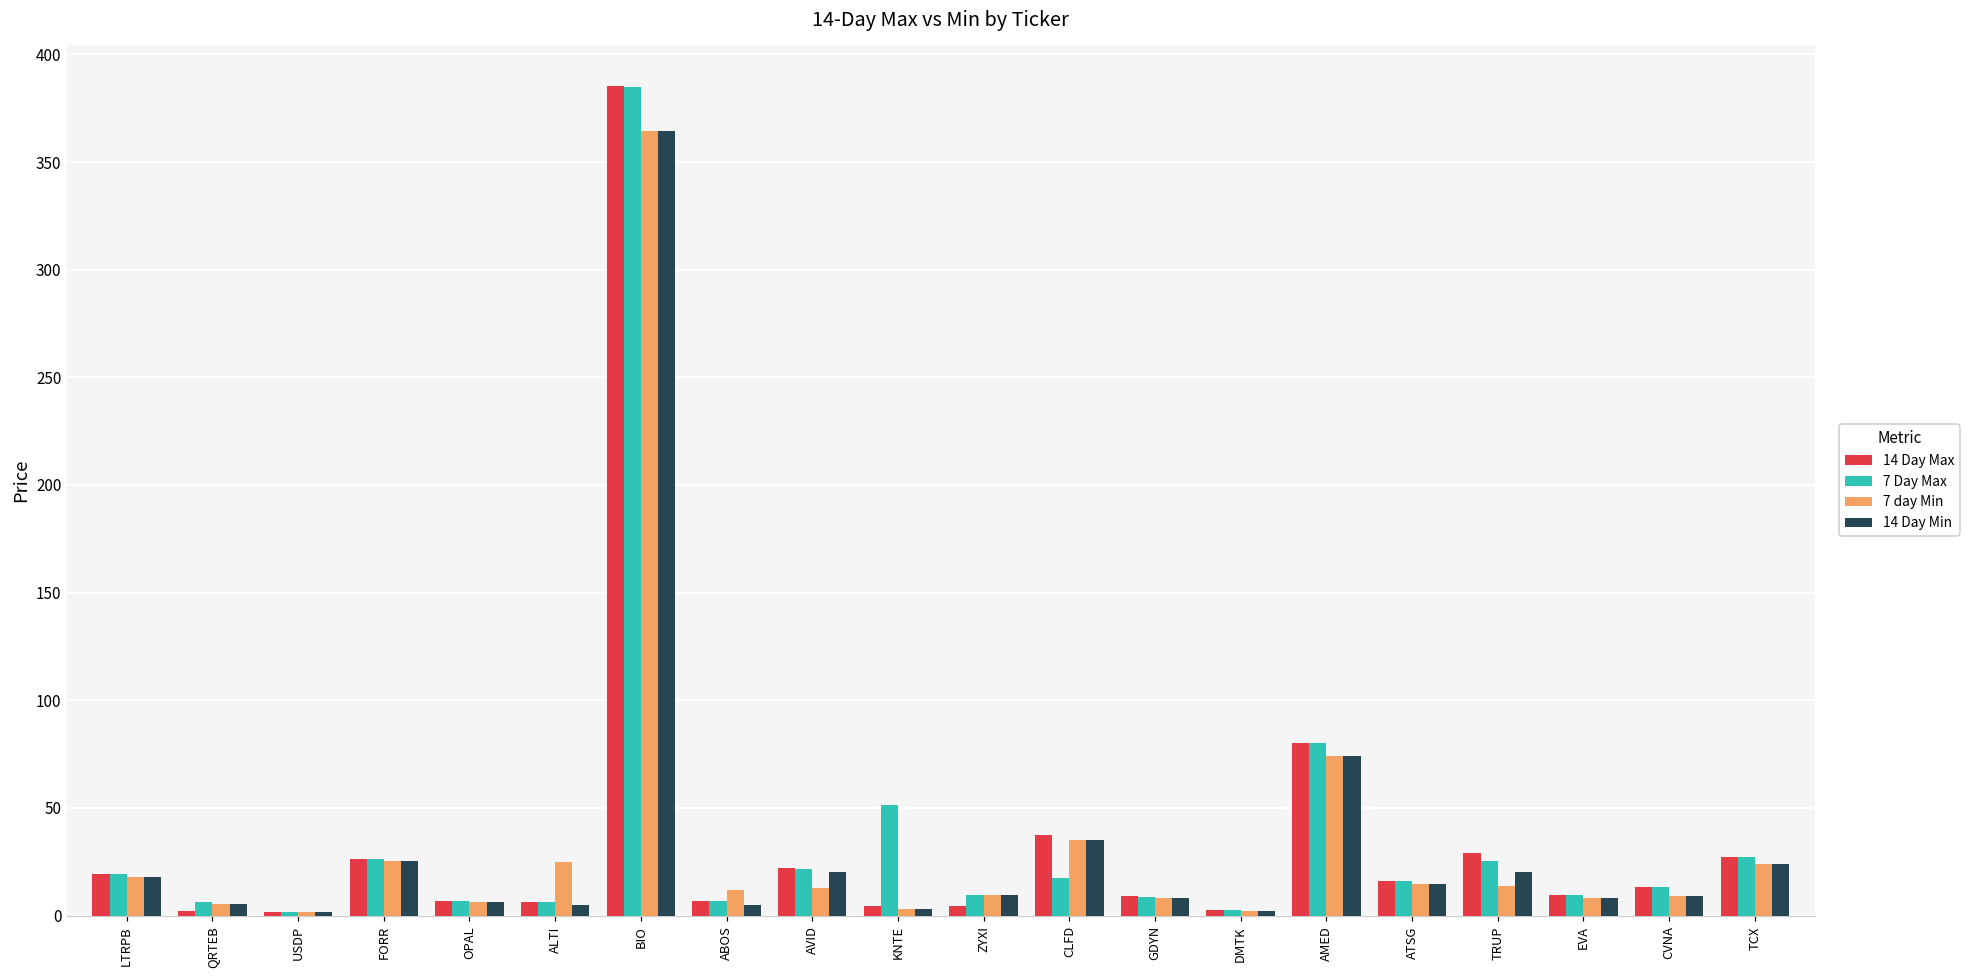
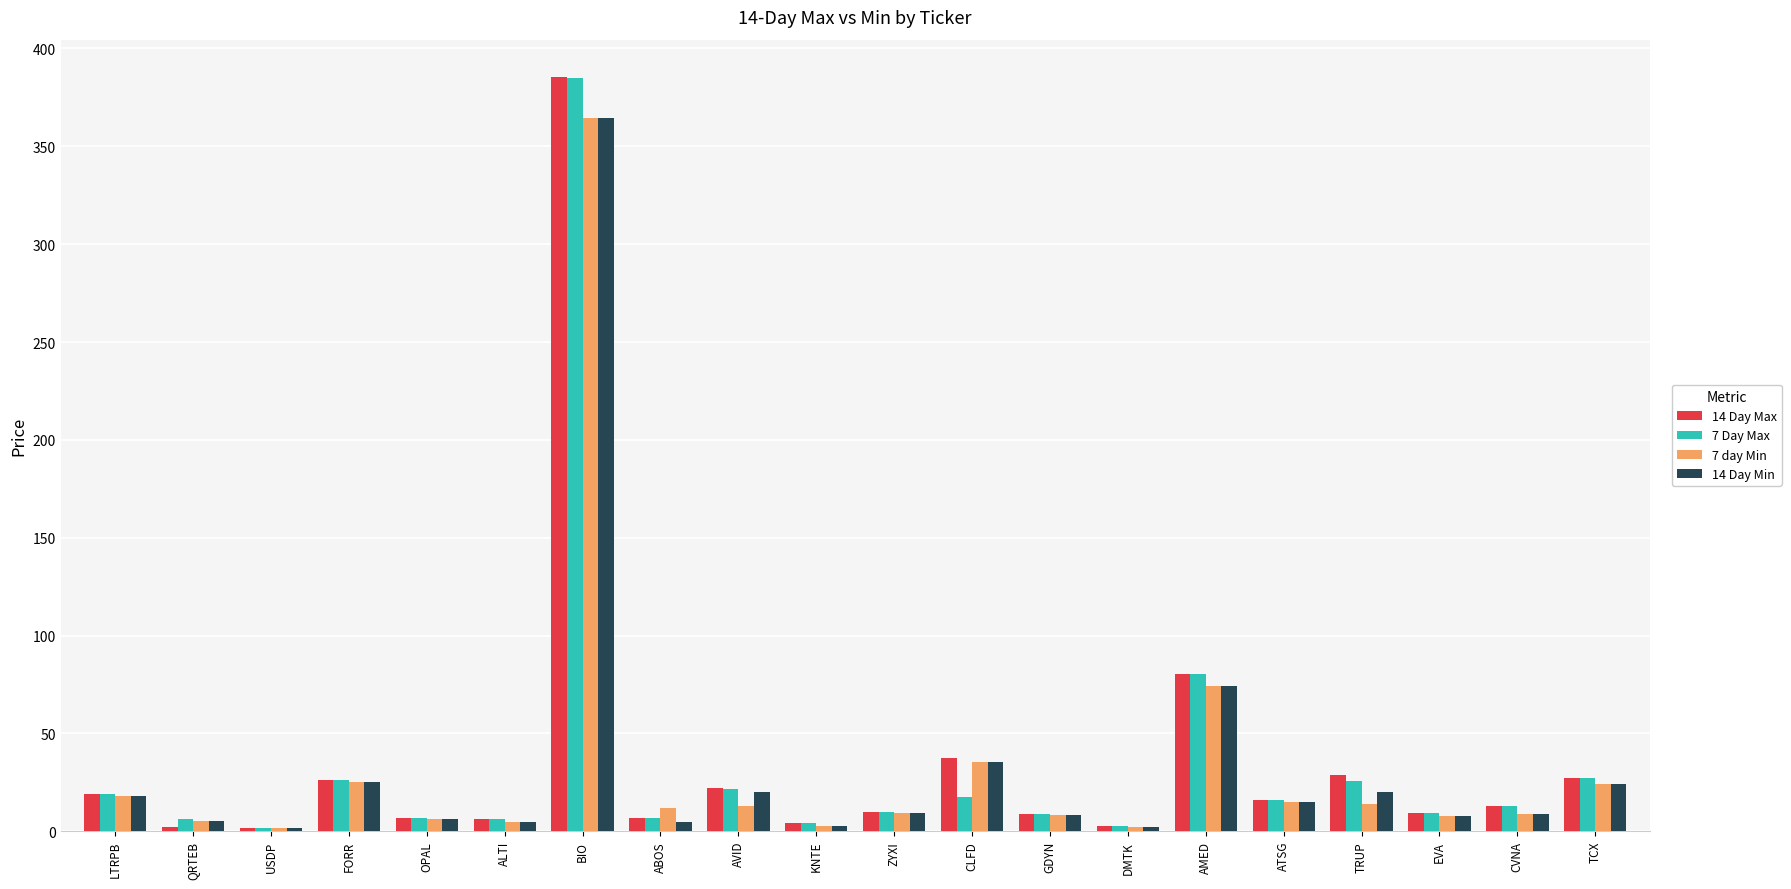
  {
    "14 Day Max": {
      "LTRPB": 19,
      "QRTEB": 2,
      "USDP": 2,
      "FORR": 26,
      "OPAL": 7,
      "ALTI": 6,
      "BIO": 385,
      "ABOS": 7,
      "AVID": 22,
      "KNTE": 4,
-     "ZYXI": 5,
+     "ZYXI": 10,
      "CLFD": 37,
      "GDYN": 9,
      "DMTK": 3,
      "AMED": 80,
      "ATSG": 16,
      "TRUP": 29,
      "EVA": 9,
      "CVNA": 13,
      "TCX": 27
    },
    "7 Day Max": {
      "LTRPB": 19,
      "QRTEB": 6,
      "USDP": 2,
      "FORR": 26,
      "OPAL": 7,
      "ALTI": 6,
      "BIO": 385,
      "ABOS": 7,
      "AVID": 22,
-     "KNTE": 52,
+     "KNTE": 4,
      "ZYXI": 10,
      "CLFD": 17,
      "GDYN": 9,
      "DMTK": 3,
      "AMED": 80,
      "ATSG": 16,
      "TRUP": 26,
      "EVA": 9,
      "CVNA": 13,
      "TCX": 27
    },
    "7 day Min": {
      "LTRPB": 18,
      "QRTEB": 5,
      "USDP": 2,
      "FORR": 25,
      "OPAL": 6,
-     "ALTI": 25,
+     "ALTI": 5,
      "BIO": 364,
      "ABOS": 12,
      "AVID": 13,
      "KNTE": 3,
      "ZYXI": 9,
      "CLFD": 35,
      "GDYN": 8,
      "DMTK": 2,
      "AMED": 74,
      "ATSG": 15,
      "TRUP": 14,
      "EVA": 8,
      "CVNA": 9,
      "TCX": 24
    },
    "14 Day Min": {
      "LTRPB": 18,
      "QRTEB": 5,
      "USDP": 2,
      "FORR": 25,
      "OPAL": 6,
      "ALTI": 5,
      "BIO": 364,
      "ABOS": 5,
      "AVID": 20,
      "KNTE": 3,
      "ZYXI": 9,
      "CLFD": 35,
      "GDYN": 8,
      "DMTK": 2,
      "AMED": 74,
      "ATSG": 15,
      "TRUP": 20,
      "EVA": 8,
      "CVNA": 9,
      "TCX": 24
    }
  }
